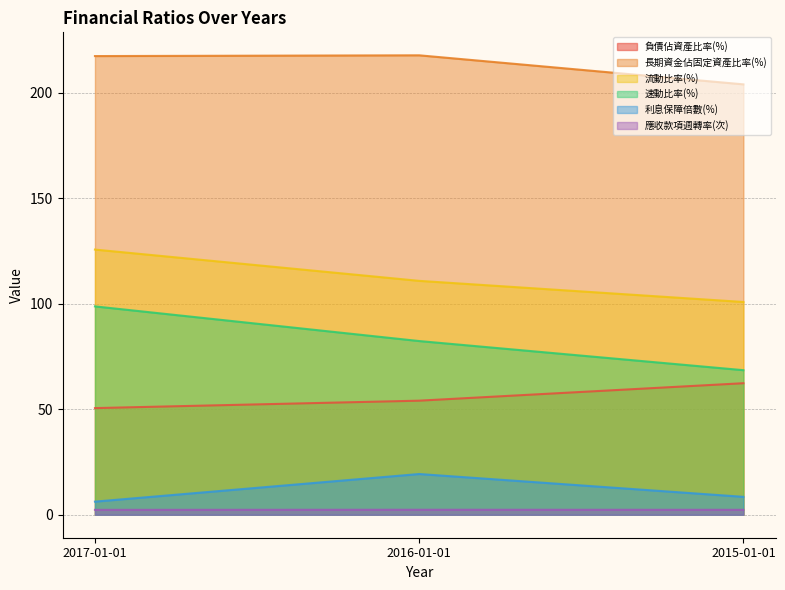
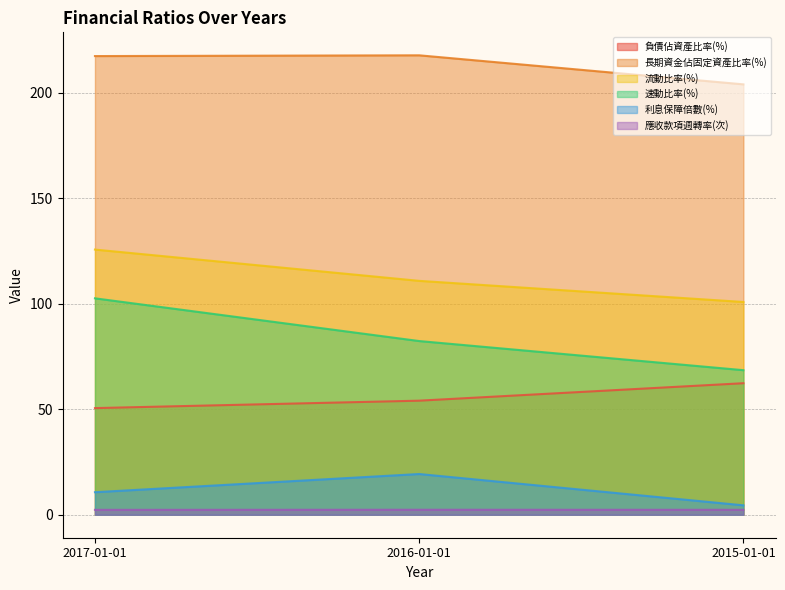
  {
    "速動比率(%)": {
-     "2017-01-01": 99,
+     "2017-01-01": 103,
      "2016-01-01": 82,
      "2015-01-01": 69
    },
    "利息保障倍數(%)": {
-     "2017-01-01": 6,
+     "2017-01-01": 11,
      "2016-01-01": 19,
-     "2015-01-01": 8
+     "2015-01-01": 4
    },
    "應收款項週轉率(次)": {
      "2017-01-01": 2,
      "2016-01-01": 2,
      "2015-01-01": 2
    }
  }
